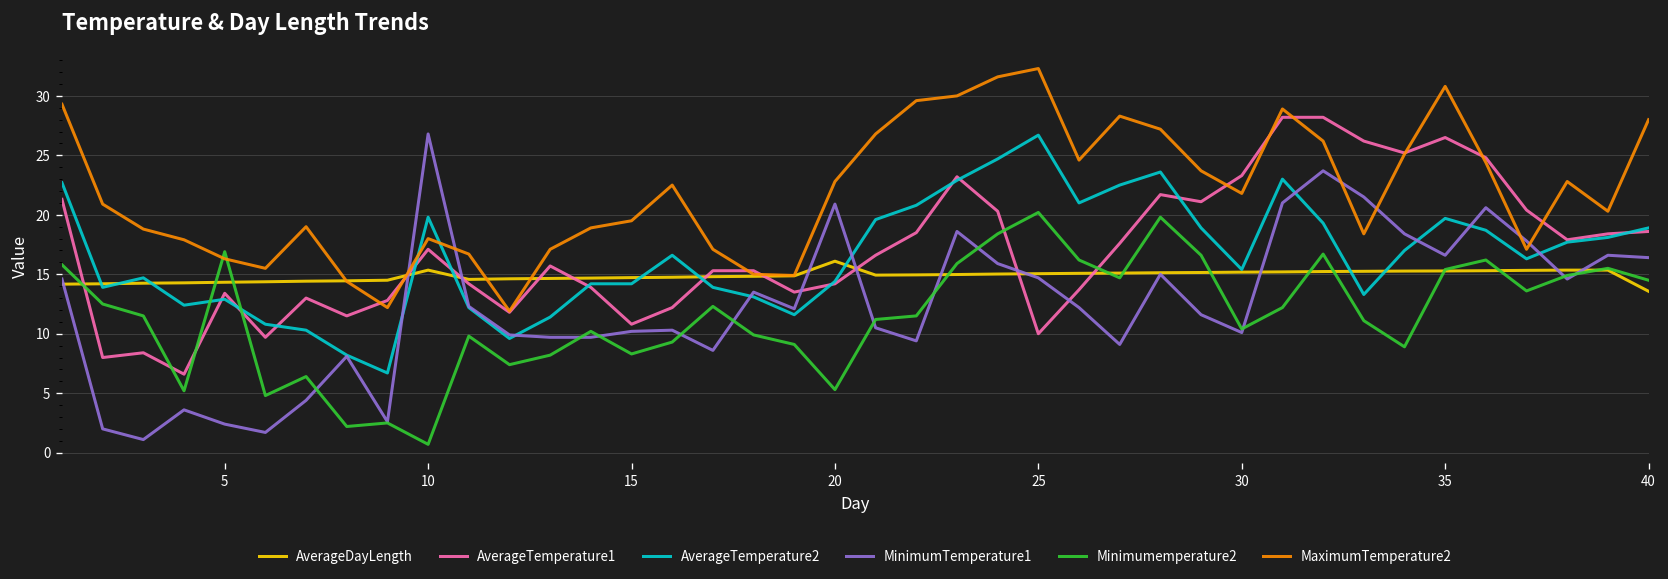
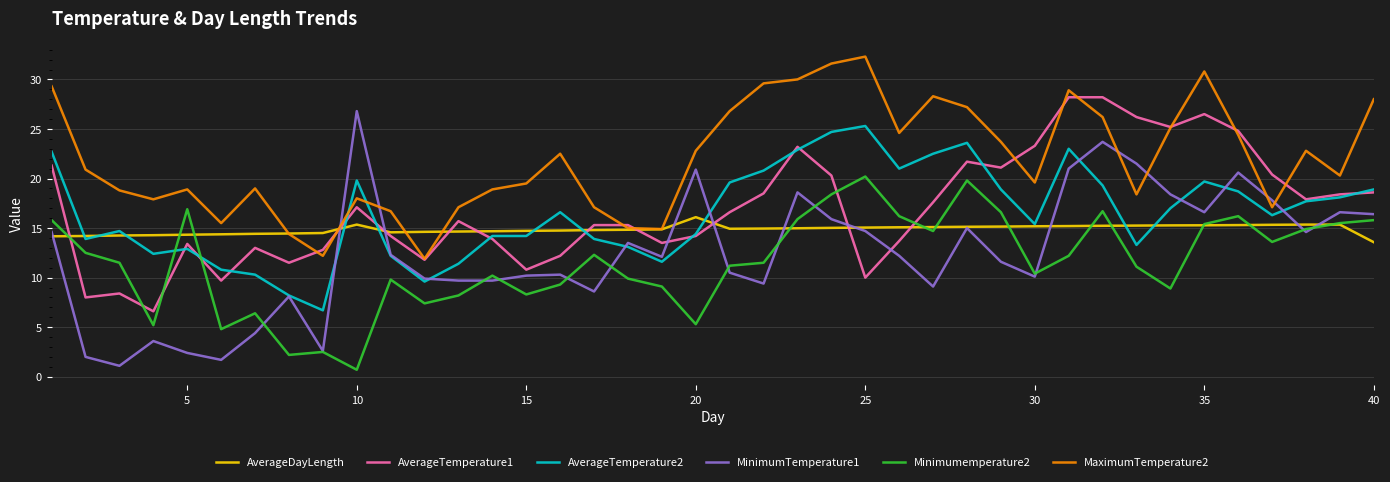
  {
    "AverageDayLength": {
      "5": 14,
      "10": 15,
      "15": 15,
      "20": 16,
      "25": 15,
      "40": 14
    },
    "AverageTemperature1": {
      "5": 13,
      "10": 17,
      "15": 11,
      "25": 10,
      "30": 23,
      "35": 27,
      "40": 19
    },
    "AverageTemperature2": {
      "5": 13,
      "10": 20,
      "15": 14,
-     "25": 27,
+     "25": 25,
      "35": 20,
      "40": 19
    },
    "MinimumTemperature1": {
      "5": 2,
      "10": 27,
      "15": 10,
      "20": 21,
      "25": 15,
      "30": 10,
      "35": 17,
      "40": 16
    },
    "Minimumemperature2": {
      "5": 17,
      "10": 1,
      "15": 8,
      "20": 5,
      "25": 20,
      "30": 10,
-     "40": 15
+     "40": 16
    },
    "MaximumTemperature2": {
-     "5": 16,
+     "5": 19,
      "10": 18,
      "15": 20,
      "20": 23,
      "25": 32,
-     "30": 22,
+     "30": 20,
      "35": 31,
      "40": 28
    }
  }
